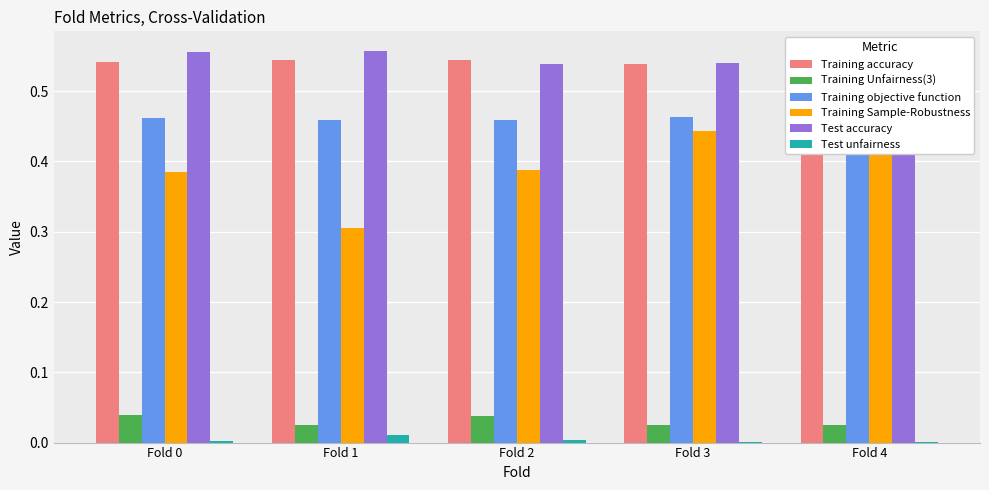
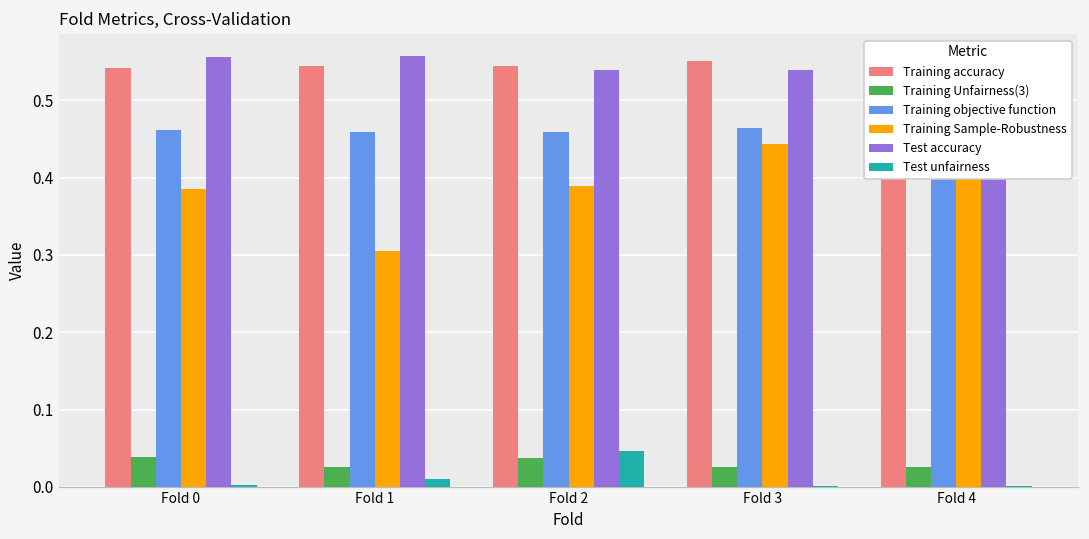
  {
    "Training accuracy": {
      "Fold 0": 0.54,
      "Fold 1": 0.54,
      "Fold 2": 0.54,
-     "Fold 3": 0.54
+     "Fold 3": 0.55
    },
    "Training Unfairness(3)": {
      "Fold 0": 0.04,
      "Fold 1": 0.03,
      "Fold 2": 0.04,
      "Fold 3": 0.03,
      "Fold 4": 0.03
    },
    "Training objective function": {
      "Fold 0": 0.46,
      "Fold 1": 0.46,
      "Fold 2": 0.46,
      "Fold 3": 0.46
    },
    "Training Sample-Robustness": {
      "Fold 0": 0.39,
      "Fold 1": 0.31,
      "Fold 2": 0.39,
      "Fold 3": 0.44
    },
    "Test accuracy": {
      "Fold 0": 0.56,
      "Fold 1": 0.56,
      "Fold 2": 0.54,
      "Fold 3": 0.54
    },
    "Test unfairness": {
      "Fold 1": 0.01,
-     "Fold 2": 0.00
+     "Fold 2": 0.05
    }
  }
